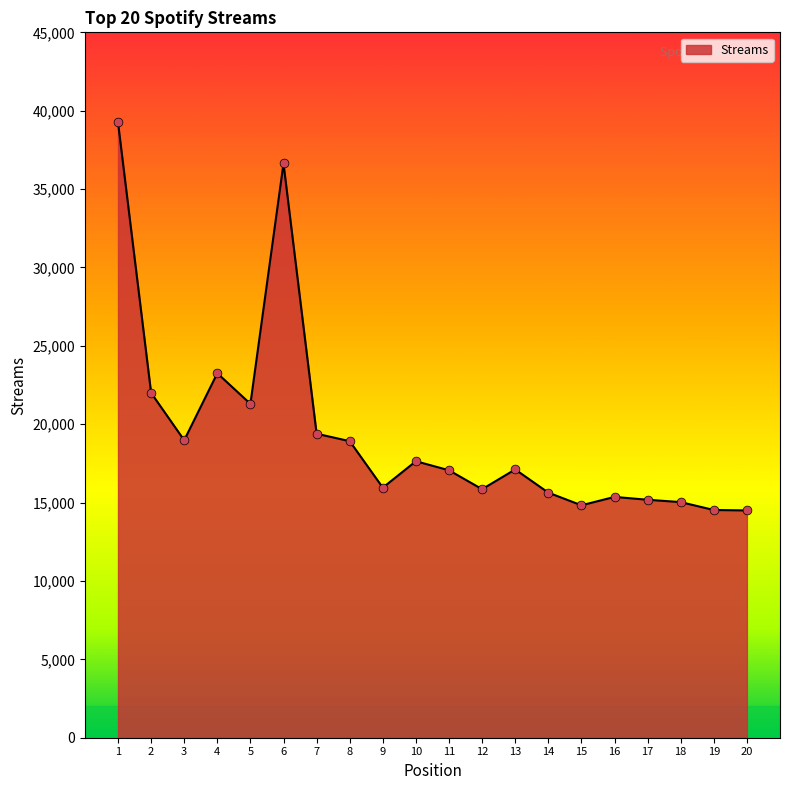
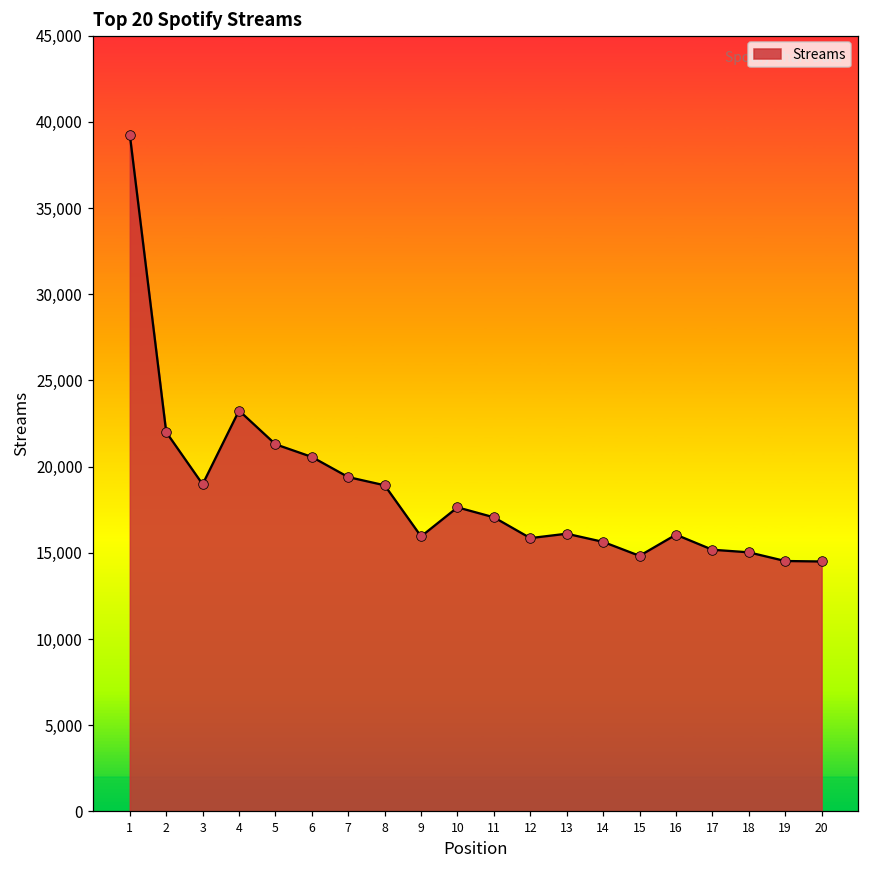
  {
    "1": "39,300",
    "2": "22,000",
    "3": "19,000",
    "4": "23,300",
    "5": "21,300",
-   "6": "36,600",
+   "6": "20,600",
    "7": "19,400",
    "8": "18,900",
    "9": "16,000",
    "10": "17,600",
    "11": "17,100",
    "12": "15,900",
-   "13": "17,100",
+   "13": "16,100",
    "14": "15,600",
    "15": "14,800",
-   "16": "15,400",
+   "16": "16,100",
    "17": "15,200",
    "18": "15,000",
    "19": "14,500",
    "20": "14,500"
  }
